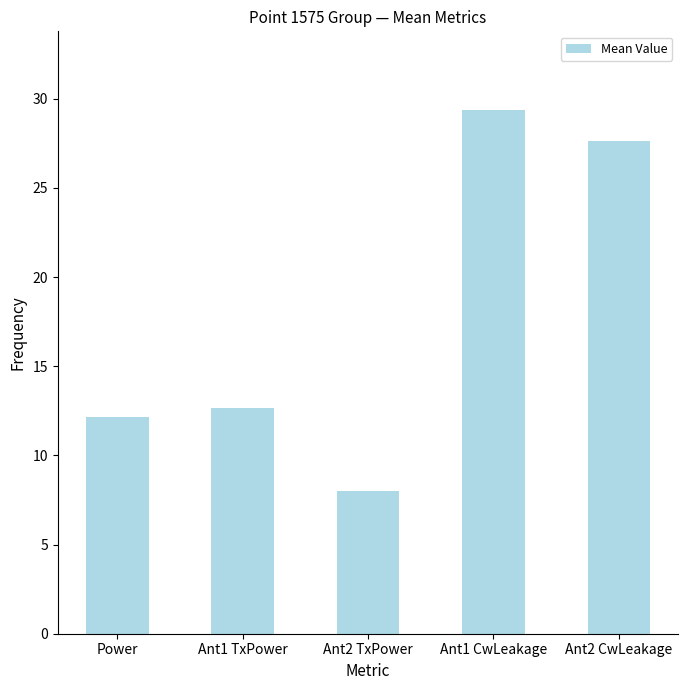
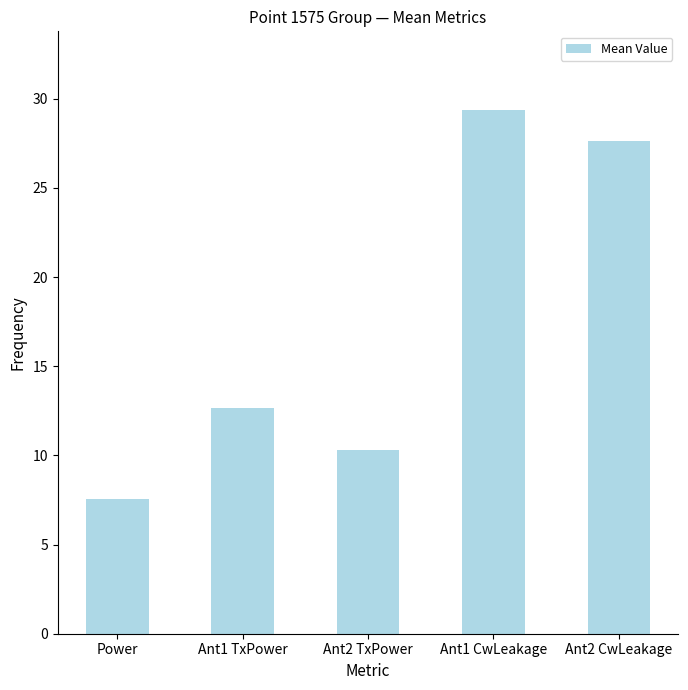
  {
-   "Power": 12.2,
+   "Power": 7.6,
    "Ant1 TxPower": 12.7,
-   "Ant2 TxPower": 8.0,
+   "Ant2 TxPower": 10.3,
    "Ant1 CwLeakage": 29.4,
    "Ant2 CwLeakage": 27.6
  }
